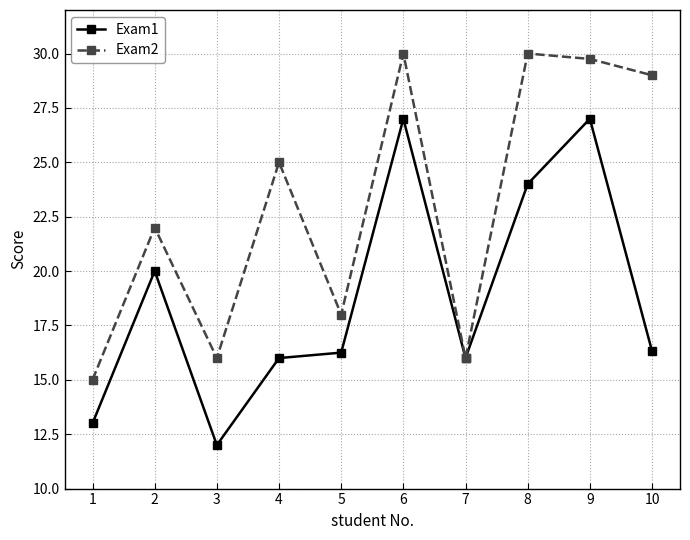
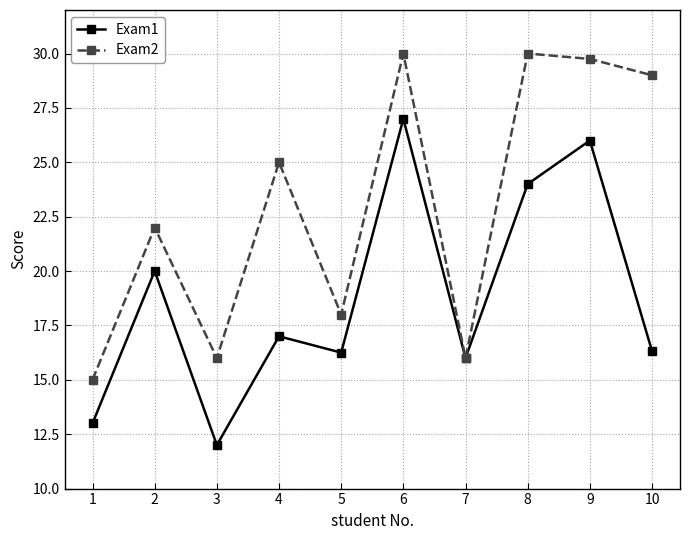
  {
    "Exam1": {
      "1": 13,
      "2": 20,
      "3": 12,
-     "4": 16,
+     "4": 17,
      "5": 16.3,
      "6": 27,
      "8": 24,
-     "9": 27,
+     "9": 26,
      "10": 16.3
    },
    "Exam2": {
      "1": 15,
      "2": 22,
      "3": 16,
      "4": 25,
      "5": 18,
      "6": 30,
      "8": 30,
      "9": 29.8,
      "10": 29
    }
  }
